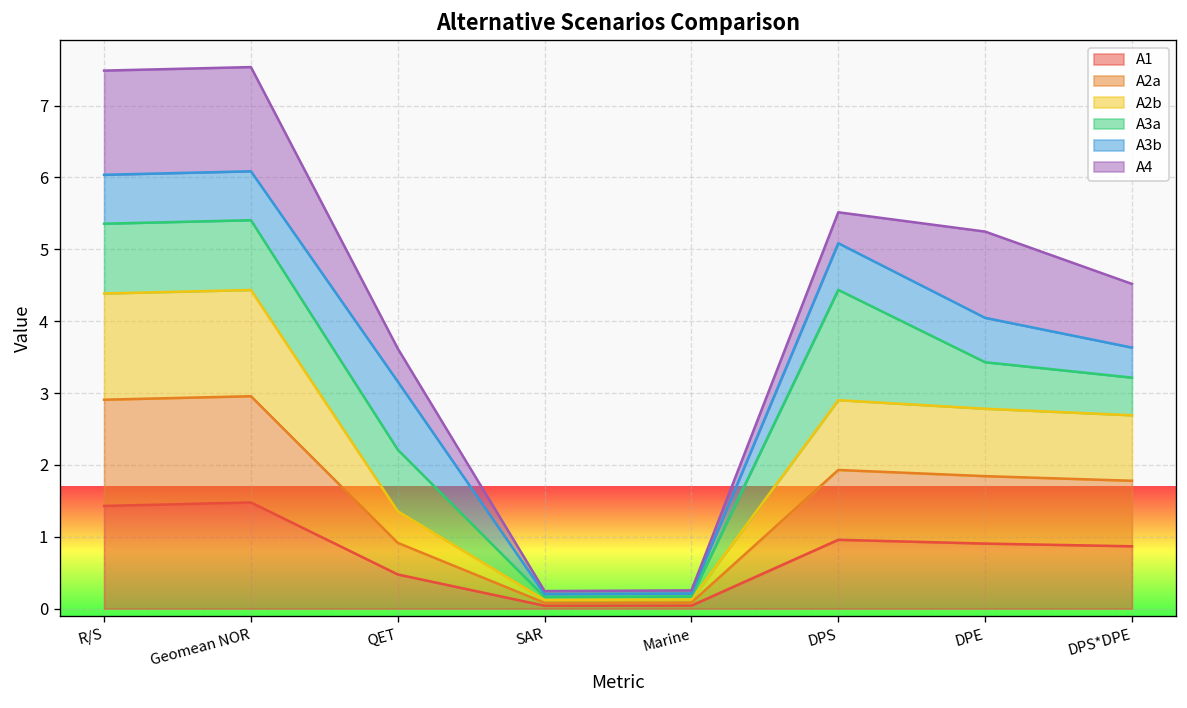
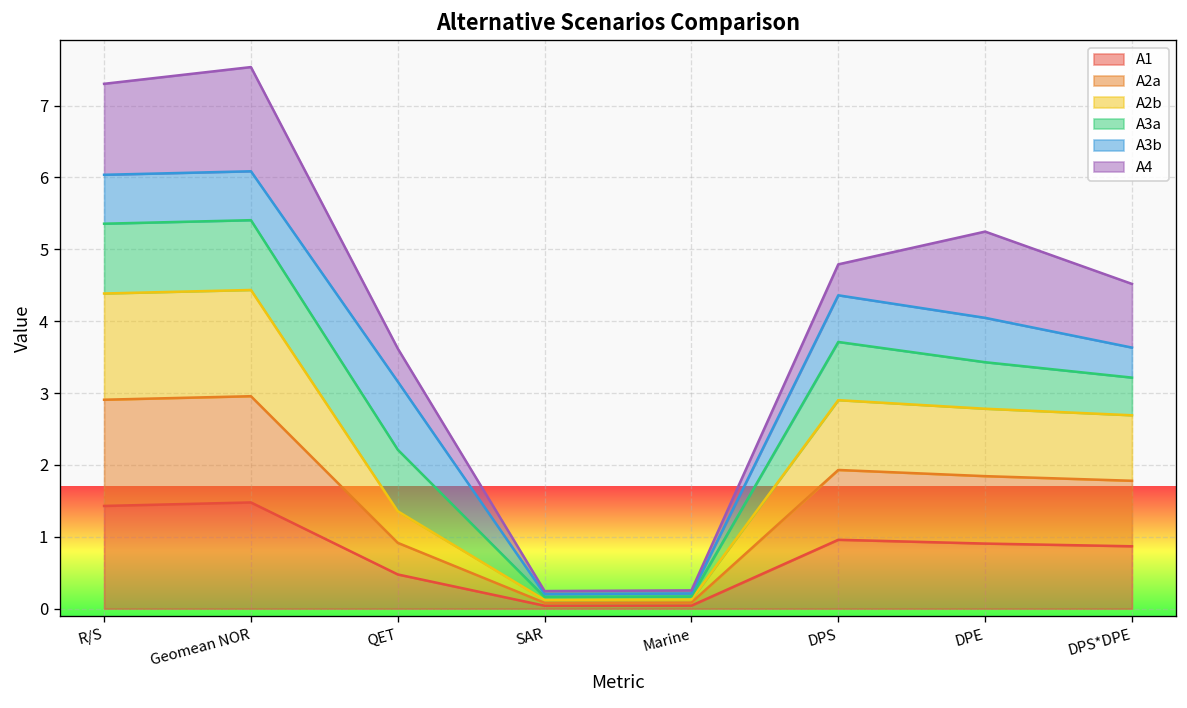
  {
    "A3a": {
      "R/S": 1.0,
      "Geomean NOR": 1.0,
      "QET": 0.9,
-     "DPS": 1.5,
+     "DPS": 0.8,
      "DPE": 0.6,
      "DPS*DPE": 0.5
    },
    "A3b": {
      "R/S": 0.7,
      "Geomean NOR": 0.7,
      "QET": 0.9,
      "DPS": 0.6,
      "DPE": 0.6,
      "DPS*DPE": 0.4
    },
    "A4": {
-     "R/S": 1.4,
+     "R/S": 1.3,
      "Geomean NOR": 1.4,
      "QET": 0.5,
      "DPS": 0.4,
      "DPE": 1.2,
      "DPS*DPE": 0.9
    }
  }
